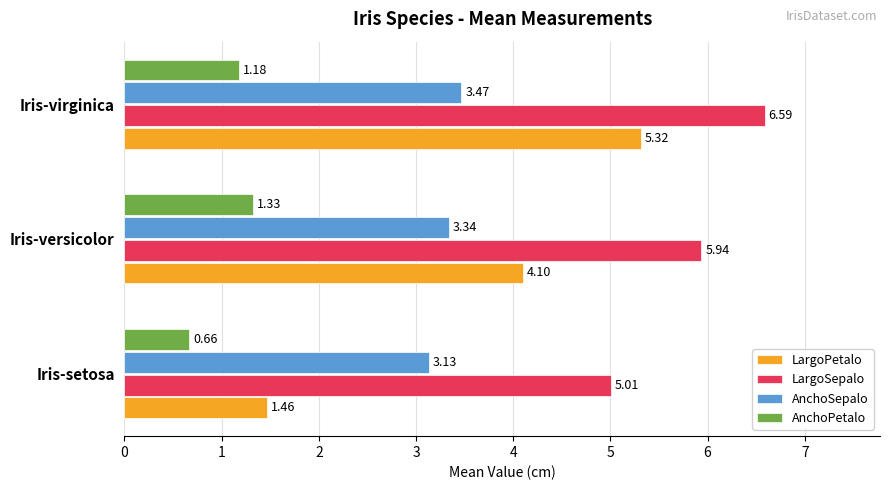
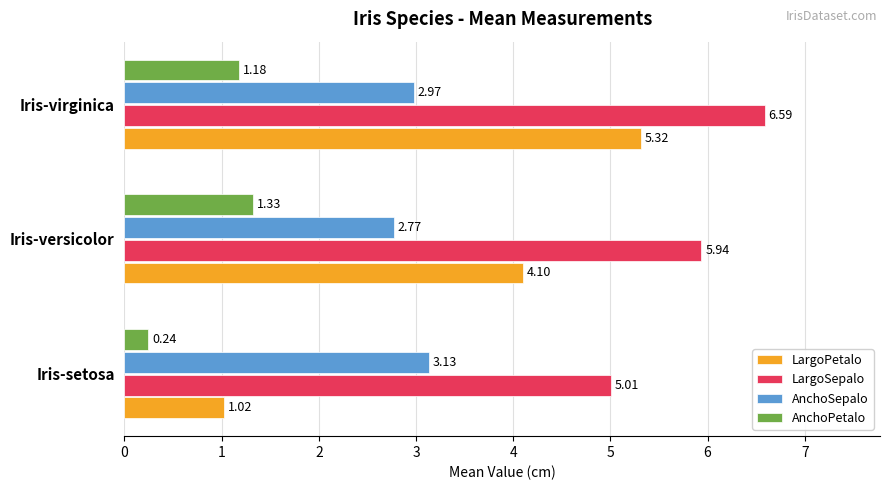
  {
    "LargoPetalo": {
      "Iris-virginica": 5.32,
      "Iris-versicolor": 4.10,
-     "Iris-setosa": 1.46
+     "Iris-setosa": 1.02
    },
    "LargoSepalo": {
      "Iris-virginica": 6.59,
      "Iris-versicolor": 5.94,
      "Iris-setosa": 5.01
    },
    "AnchoSepalo": {
-     "Iris-virginica": 3.47,
-     "Iris-versicolor": 3.34,
+     "Iris-virginica": 2.97,
+     "Iris-versicolor": 2.77,
      "Iris-setosa": 3.13
    },
    "AnchoPetalo": {
      "Iris-virginica": 1.18,
      "Iris-versicolor": 1.33,
-     "Iris-setosa": 0.66
+     "Iris-setosa": 0.24
    }
  }
